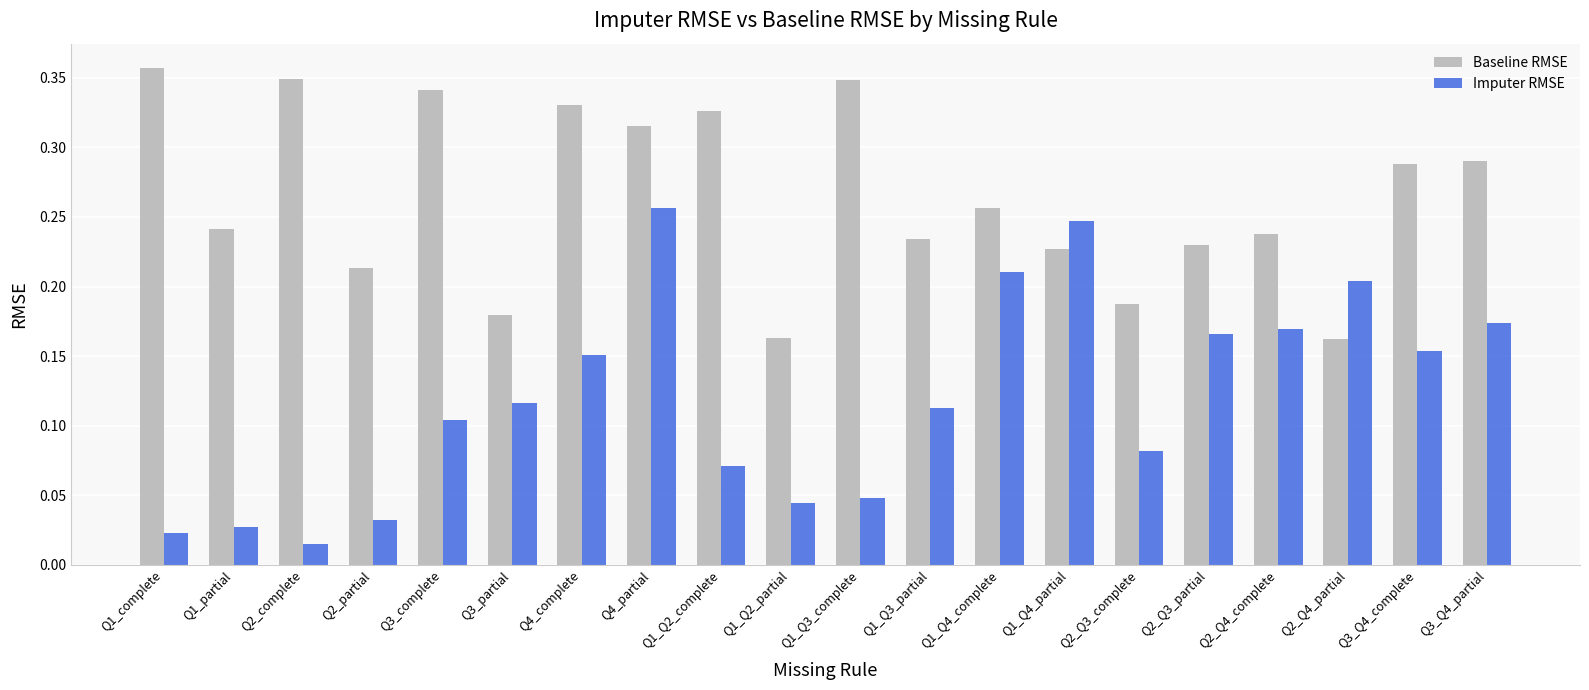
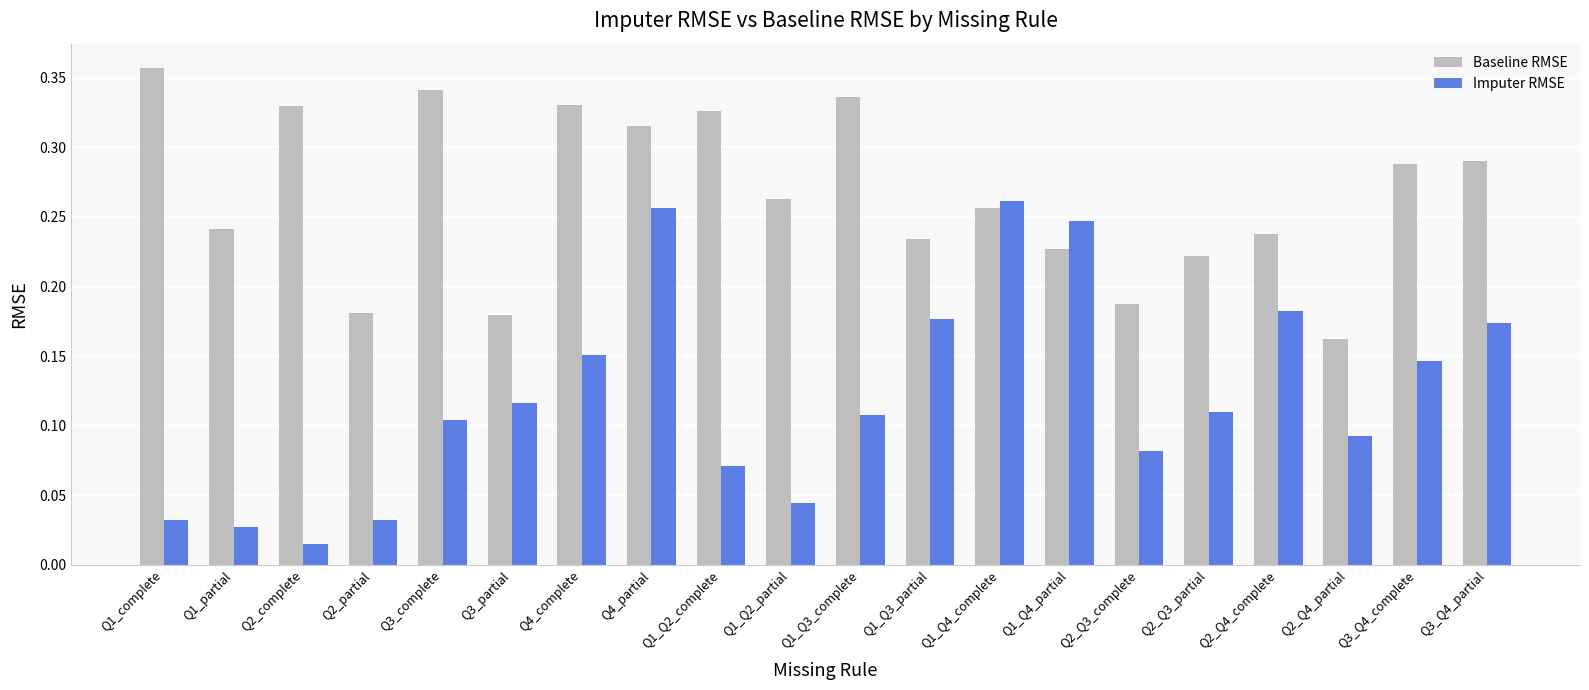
  {
    "Baseline RMSE": {
      "Q1_complete": 0.357,
      "Q1_partial": 0.241,
-     "Q2_complete": 0.349,
-     "Q2_partial": 0.213,
+     "Q2_complete": 0.330,
+     "Q2_partial": 0.181,
      "Q3_complete": 0.341,
      "Q3_partial": 0.179,
      "Q4_complete": 0.330,
      "Q4_partial": 0.315,
      "Q1_Q2_complete": 0.326,
-     "Q1_Q2_partial": 0.163,
-     "Q1_Q3_complete": 0.348,
+     "Q1_Q2_partial": 0.263,
+     "Q1_Q3_complete": 0.336,
      "Q1_Q3_partial": 0.234,
      "Q1_Q4_complete": 0.256,
      "Q1_Q4_partial": 0.227,
      "Q2_Q3_complete": 0.188,
-     "Q2_Q3_partial": 0.230,
+     "Q2_Q3_partial": 0.222,
      "Q2_Q4_complete": 0.238,
      "Q2_Q4_partial": 0.162,
      "Q3_Q4_complete": 0.288,
      "Q3_Q4_partial": 0.290
    },
    "Imputer RMSE": {
-     "Q1_complete": 0.023,
+     "Q1_complete": 0.032,
      "Q1_partial": 0.027,
      "Q2_complete": 0.015,
      "Q2_partial": 0.032,
      "Q3_complete": 0.104,
      "Q3_partial": 0.116,
      "Q4_complete": 0.151,
      "Q4_partial": 0.256,
      "Q1_Q2_complete": 0.071,
      "Q1_Q2_partial": 0.045,
-     "Q1_Q3_complete": 0.048,
-     "Q1_Q3_partial": 0.113,
-     "Q1_Q4_complete": 0.210,
+     "Q1_Q3_complete": 0.108,
+     "Q1_Q3_partial": 0.177,
+     "Q1_Q4_complete": 0.262,
      "Q1_Q4_partial": 0.247,
      "Q2_Q3_complete": 0.082,
-     "Q2_Q3_partial": 0.166,
-     "Q2_Q4_complete": 0.169,
-     "Q2_Q4_partial": 0.204,
-     "Q3_Q4_complete": 0.154,
+     "Q2_Q3_partial": 0.110,
+     "Q2_Q4_complete": 0.183,
+     "Q2_Q4_partial": 0.093,
+     "Q3_Q4_complete": 0.147,
      "Q3_Q4_partial": 0.174
    }
  }
